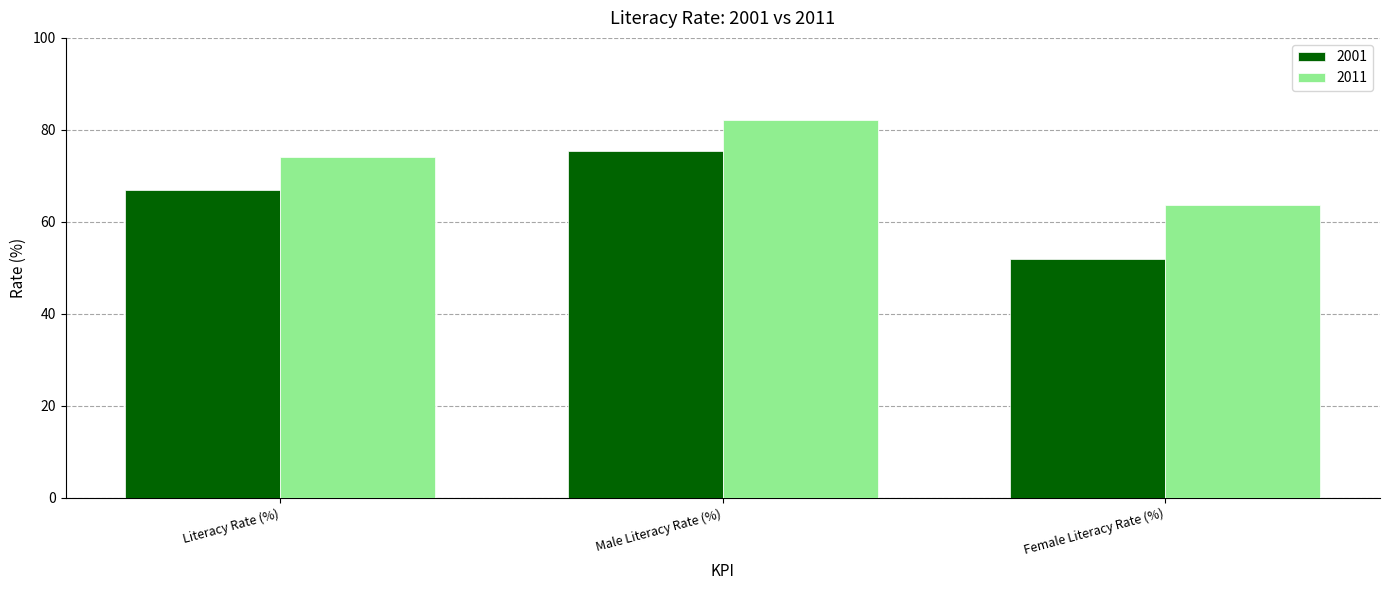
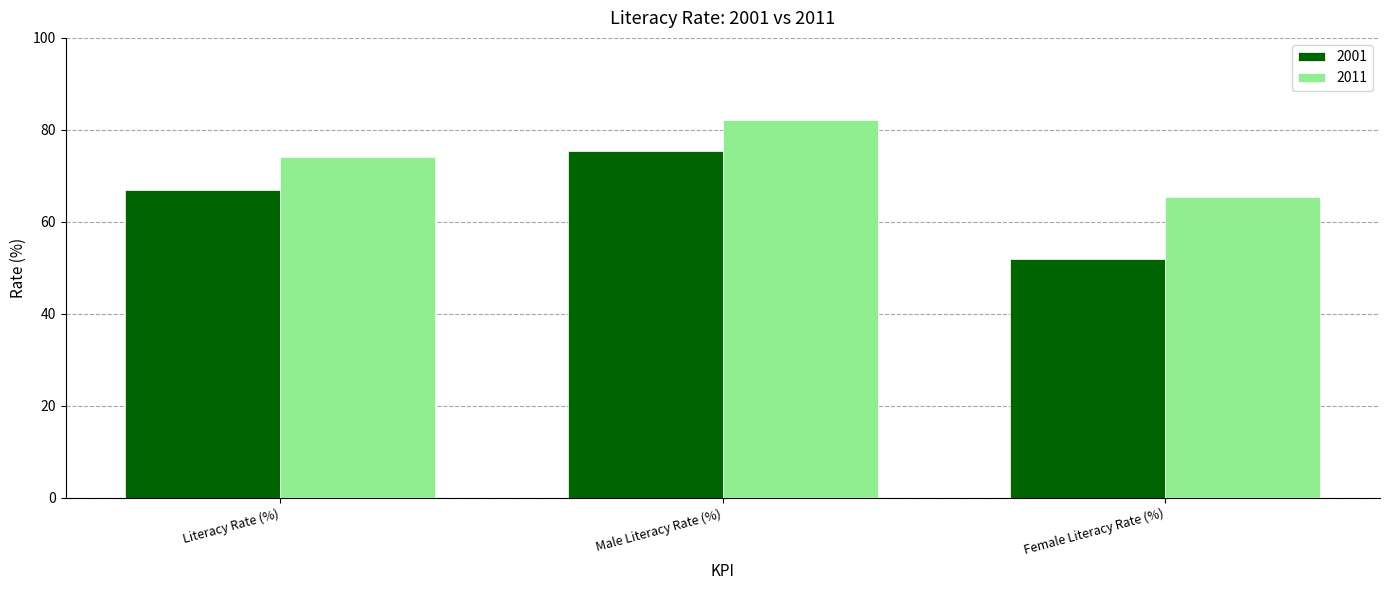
  {
    "2001": {
      "Literacy Rate (%)": 67,
      "Male Literacy Rate (%)": 75,
      "Female Literacy Rate (%)": 52
    },
    "2011": {
      "Literacy Rate (%)": 74,
      "Male Literacy Rate (%)": 82,
-     "Female Literacy Rate (%)": 64
+     "Female Literacy Rate (%)": 65
    }
  }
